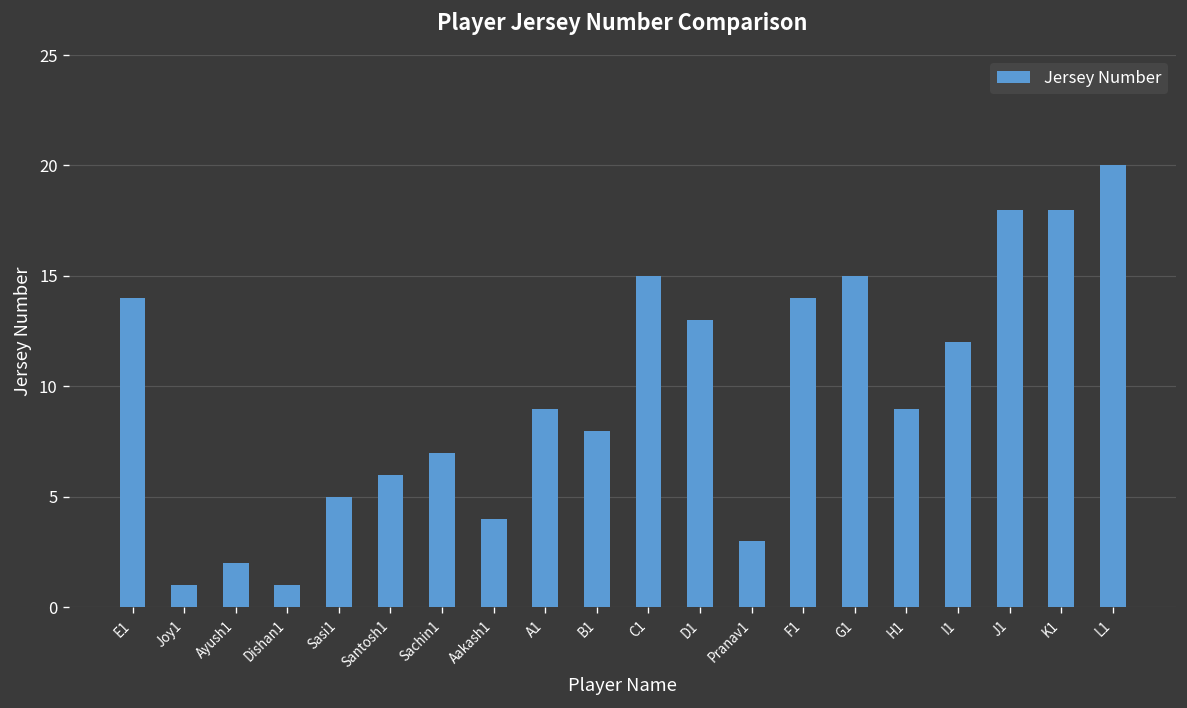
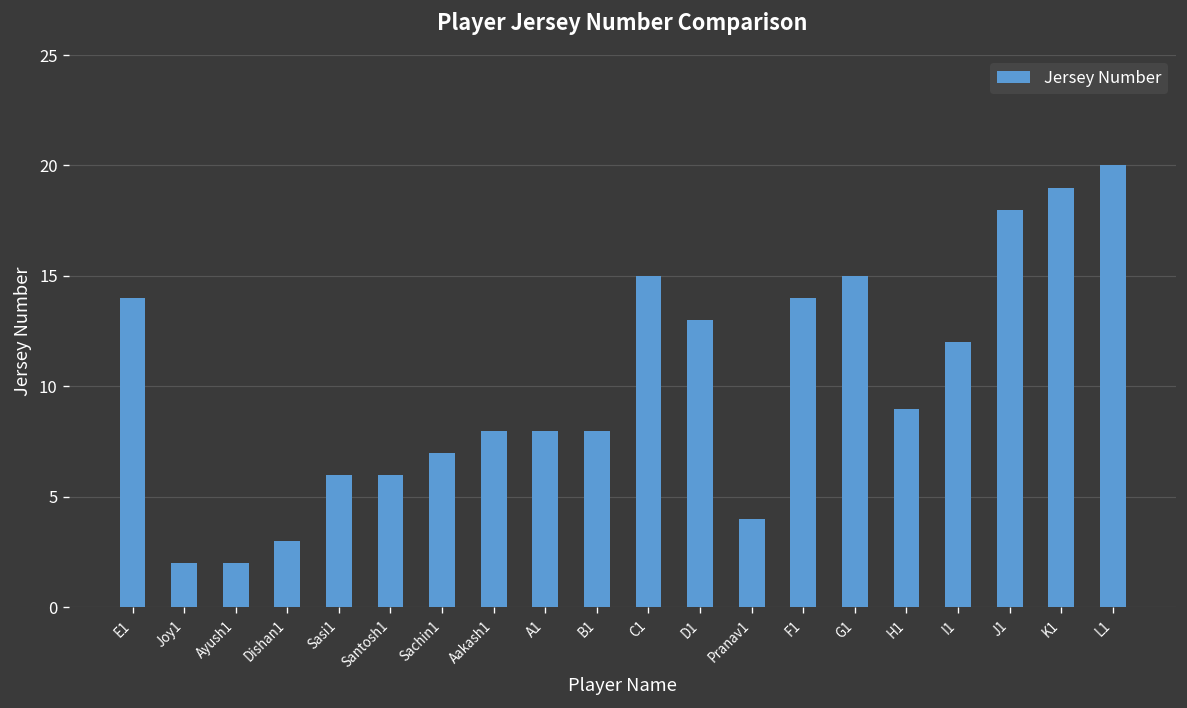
  {
    "E1": 14,
-   "Joy1": 1,
+   "Joy1": 2,
    "Ayush1": 2,
-   "Dishan1": 1,
-   "Sasi1": 5,
+   "Dishan1": 3,
+   "Sasi1": 6,
    "Santosh1": 6,
    "Sachin1": 7,
-   "Aakash1": 4,
-   "A1": 9,
+   "Aakash1": 8,
+   "A1": 8,
    "B1": 8,
    "C1": 15,
    "D1": 13,
-   "Pranav1": 3,
+   "Pranav1": 4,
    "F1": 14,
    "G1": 15,
    "H1": 9,
    "I1": 12,
    "J1": 18,
-   "K1": 18,
+   "K1": 19,
    "L1": 20
  }
